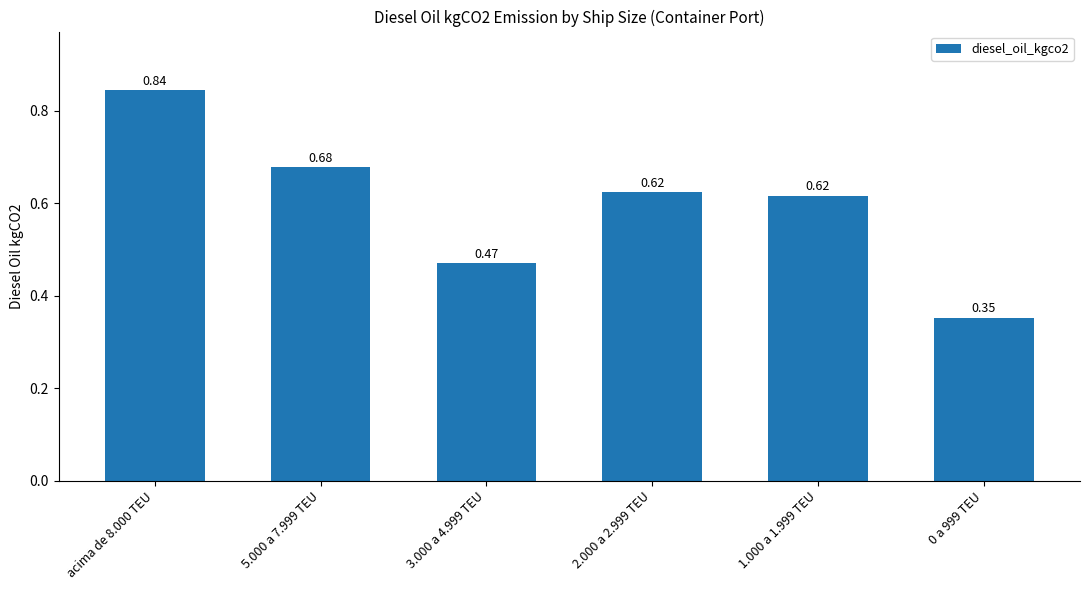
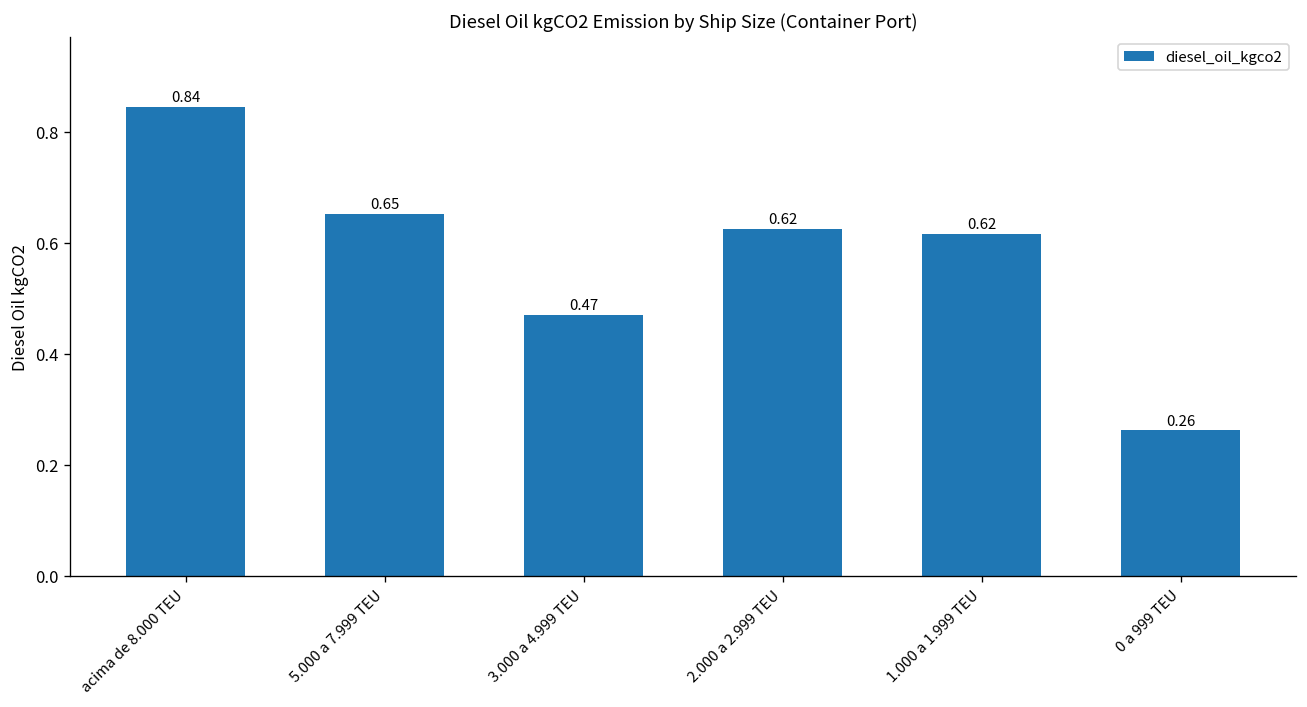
  {
    "acima de 8.000 TEU": 0.84,
-   "5.000 a 7.999 TEU": 0.68,
+   "5.000 a 7.999 TEU": 0.65,
    "3.000 a 4.999 TEU": 0.47,
    "2.000 a 2.999 TEU": 0.62,
    "1.000 a 1.999 TEU": 0.62,
-   "0 a 999 TEU": 0.35
+   "0 a 999 TEU": 0.26
  }
